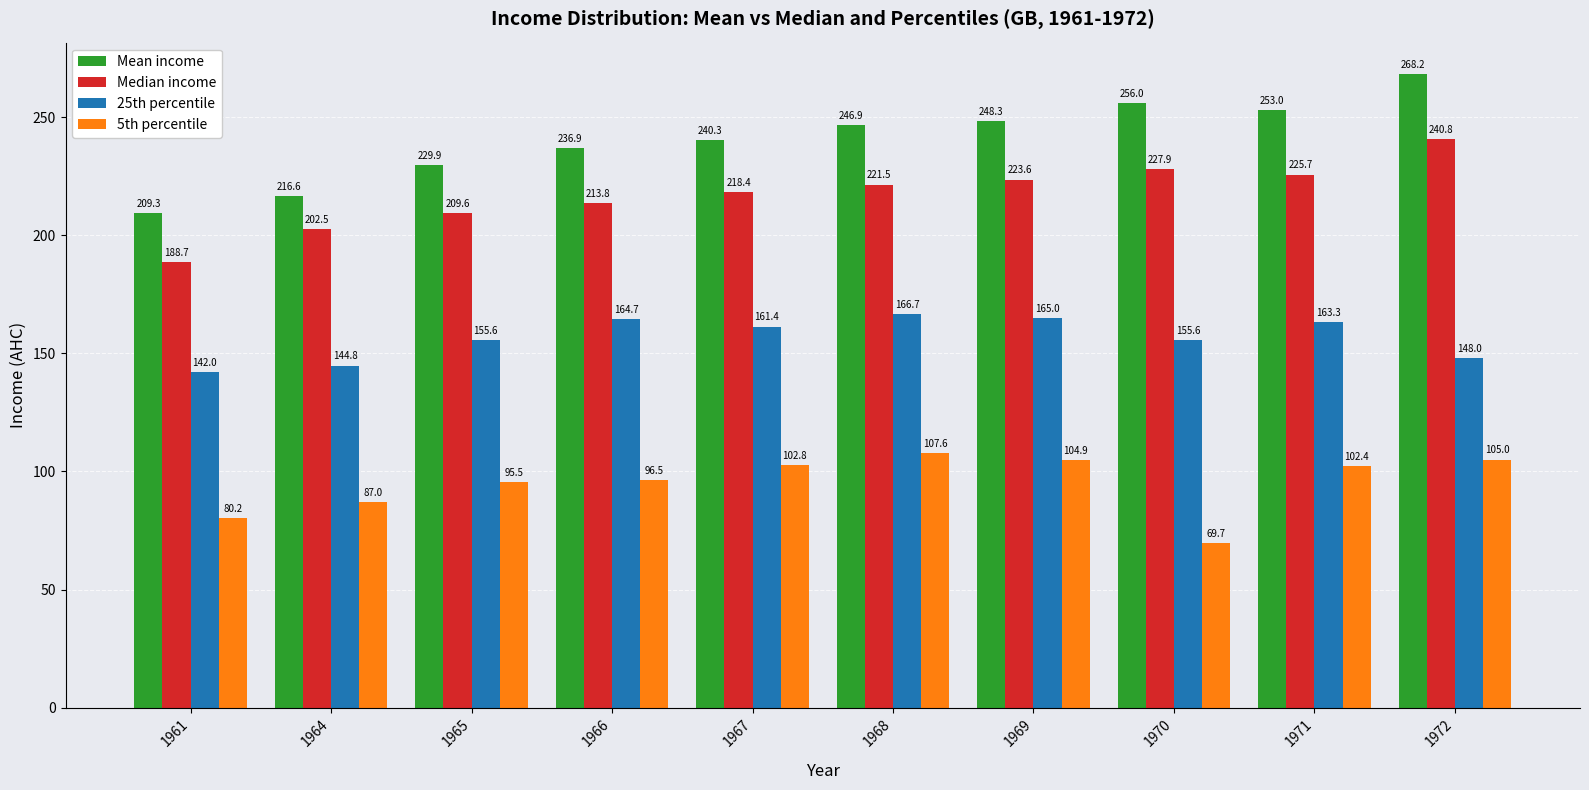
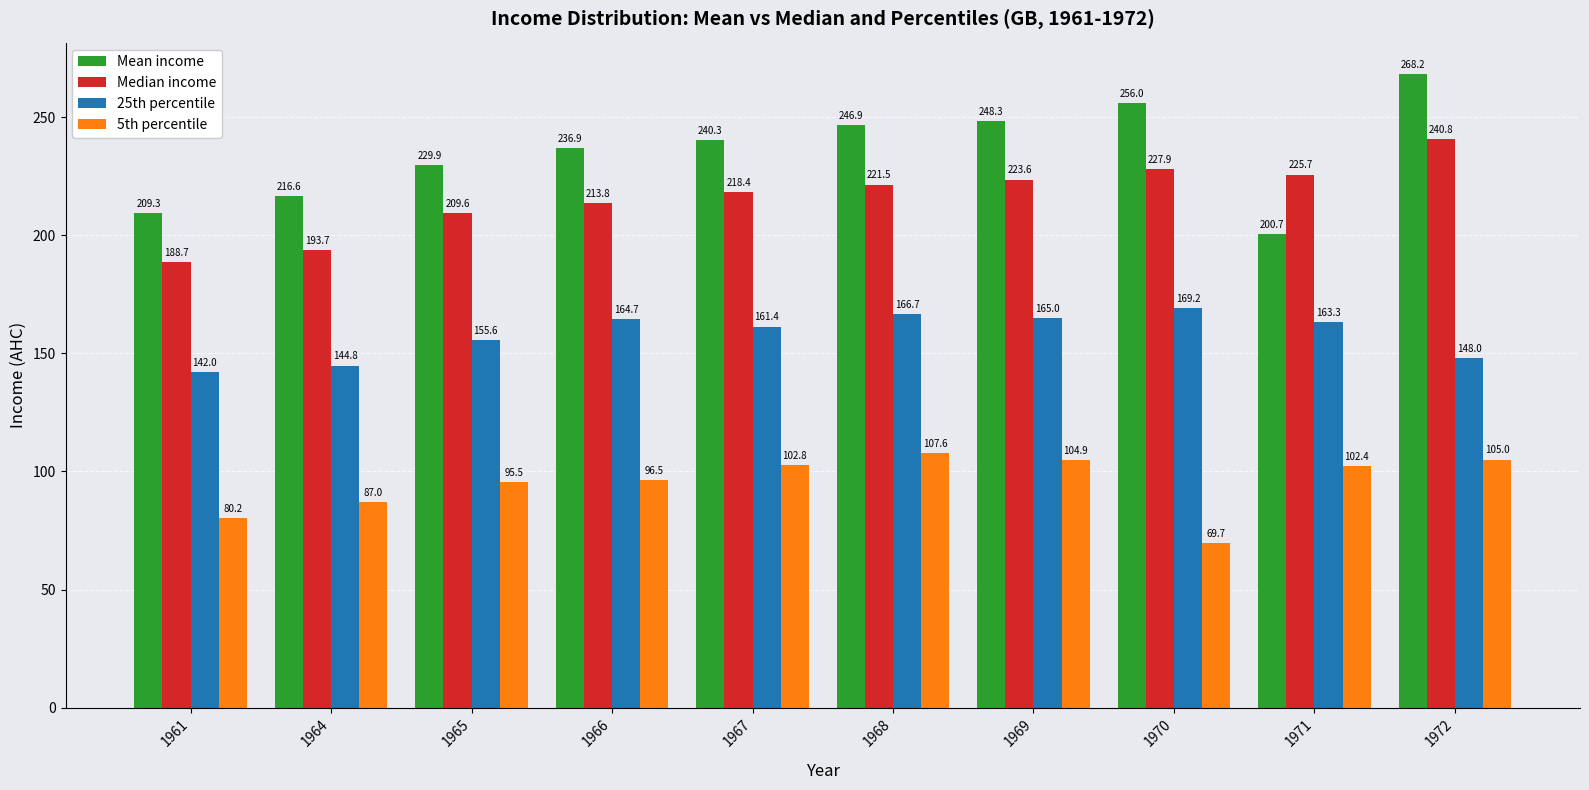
  {
    "Mean income": {
      "1961": 209.3,
      "1964": 216.6,
      "1965": 229.9,
      "1966": 236.9,
      "1967": 240.3,
      "1968": 246.9,
      "1969": 248.3,
      "1970": 256.0,
-     "1971": 253.0,
+     "1971": 200.7,
      "1972": 268.2
    },
    "Median income": {
      "1961": 188.7,
-     "1964": 202.5,
+     "1964": 193.7,
      "1965": 209.6,
      "1966": 213.8,
      "1967": 218.4,
      "1968": 221.5,
      "1969": 223.6,
      "1970": 227.9,
      "1971": 225.7,
      "1972": 240.8
    },
    "25th percentile": {
      "1961": 142.0,
      "1964": 144.8,
      "1965": 155.6,
      "1966": 164.7,
      "1967": 161.4,
      "1968": 166.7,
      "1969": 165.0,
-     "1970": 155.6,
+     "1970": 169.2,
      "1971": 163.3,
      "1972": 148.0
    },
    "5th percentile": {
      "1961": 80.2,
      "1964": 87.0,
      "1965": 95.5,
      "1966": 96.5,
      "1967": 102.8,
      "1968": 107.6,
      "1969": 104.9,
      "1970": 69.7,
      "1971": 102.4,
      "1972": 105.0
    }
  }
